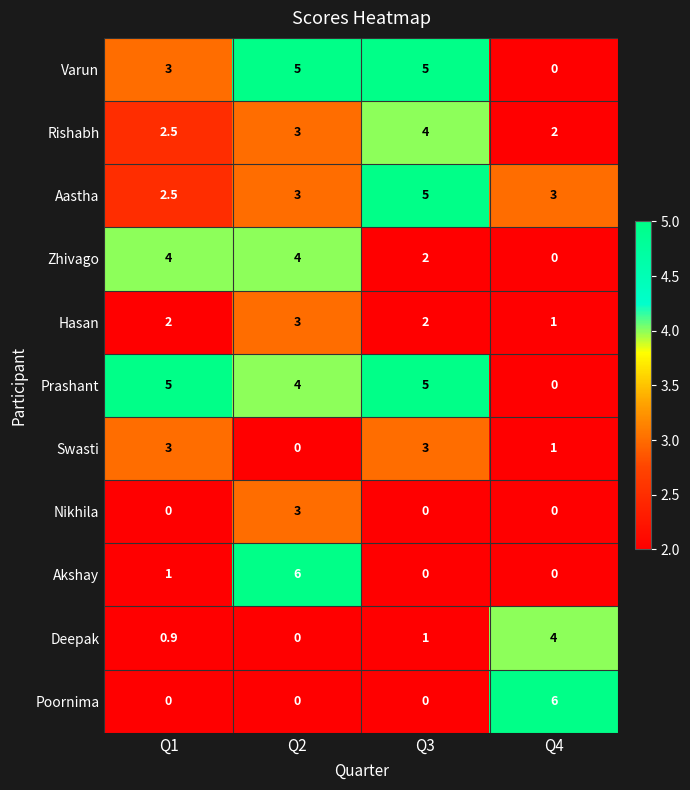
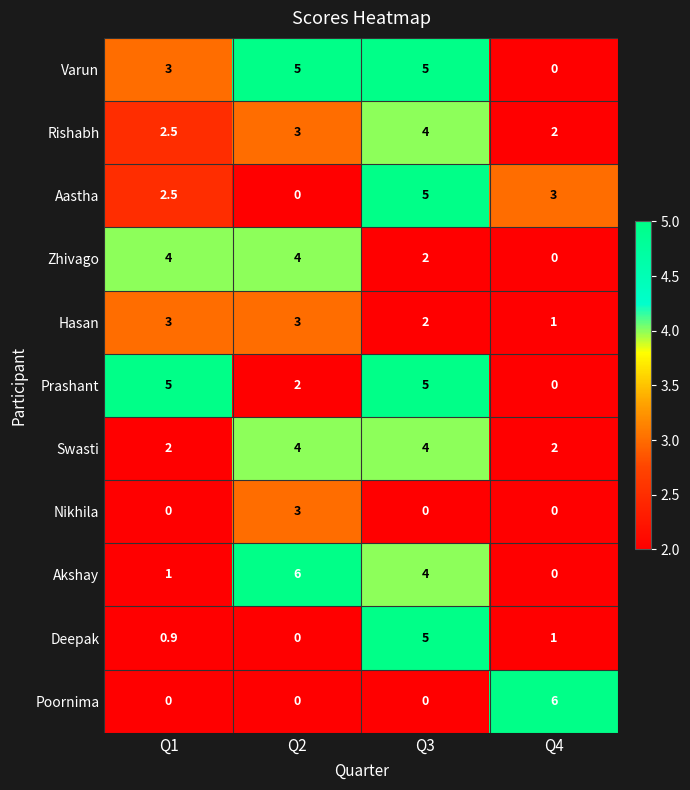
  {
    "Varun": {
      "Q1": 3,
      "Q2": 5,
      "Q3": 5,
      "Q4": 0
    },
    "Rishabh": {
      "Q1": 2.5,
      "Q2": 3,
      "Q3": 4,
      "Q4": 2
    },
    "Aastha": {
      "Q1": 2.5,
-     "Q2": 3,
+     "Q2": 0,
      "Q3": 5,
      "Q4": 3
    },
    "Zhivago": {
      "Q1": 4,
      "Q2": 4,
      "Q3": 2,
      "Q4": 0
    },
    "Hasan": {
-     "Q1": 2,
+     "Q1": 3,
      "Q2": 3,
      "Q3": 2,
      "Q4": 1
    },
    "Prashant": {
      "Q1": 5,
-     "Q2": 4,
+     "Q2": 2,
      "Q3": 5,
      "Q4": 0
    },
    "Swasti": {
-     "Q1": 3,
-     "Q2": 0,
-     "Q3": 3,
-     "Q4": 1
+     "Q1": 2,
+     "Q2": 4,
+     "Q3": 4,
+     "Q4": 2
    },
    "Nikhila": {
      "Q1": 0,
      "Q2": 3,
      "Q3": 0,
      "Q4": 0
    },
    "Akshay": {
      "Q1": 1,
      "Q2": 6,
-     "Q3": 0,
+     "Q3": 4,
      "Q4": 0
    },
    "Deepak": {
      "Q1": 0.9,
      "Q2": 0,
-     "Q3": 1,
-     "Q4": 4
+     "Q3": 5,
+     "Q4": 1
    },
    "Poornima": {
      "Q1": 0,
      "Q2": 0,
      "Q3": 0,
      "Q4": 6
    }
  }
